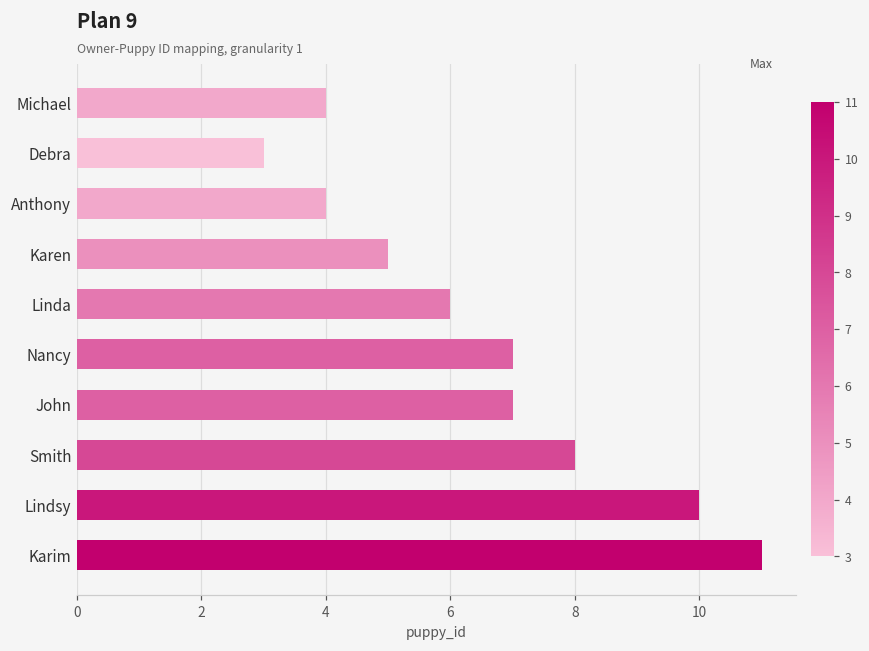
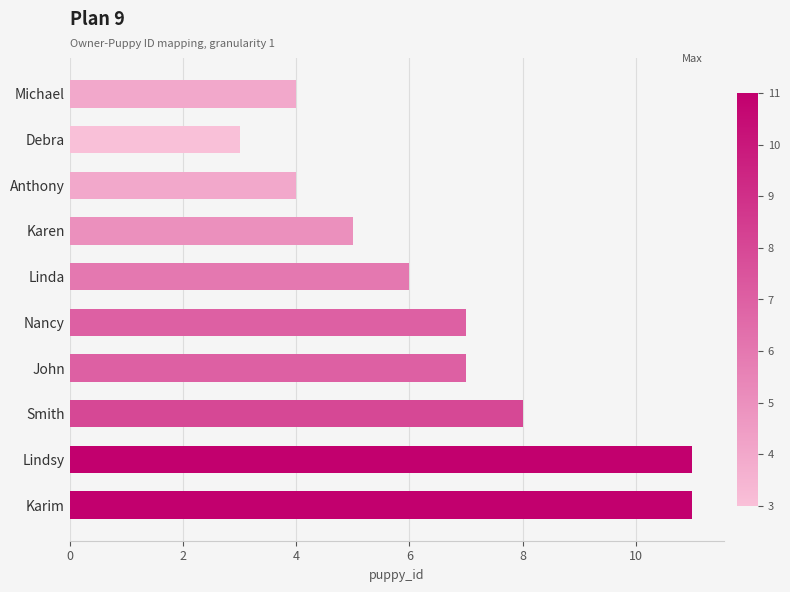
  {
    "Michael": 4,
    "Debra": 3,
    "Anthony": 4,
    "Karen": 5,
    "Linda": 6,
    "Nancy": 7,
    "John": 7,
    "Smith": 8,
-   "Lindsy": 10,
+   "Lindsy": 11,
    "Karim": 11
  }
